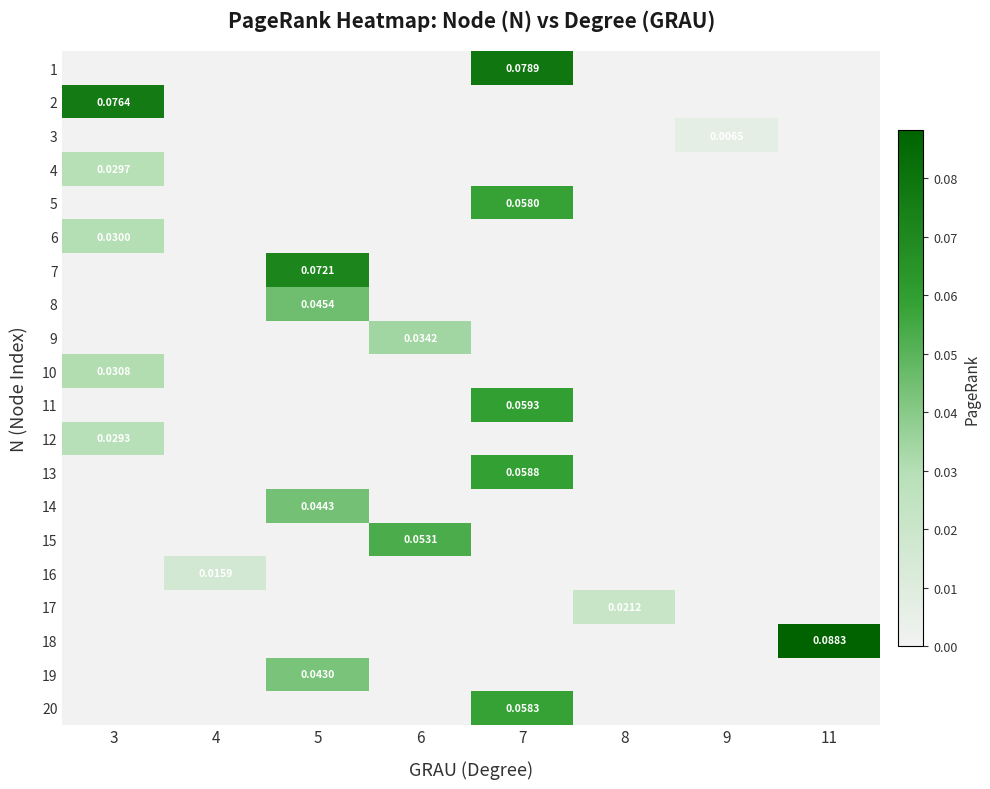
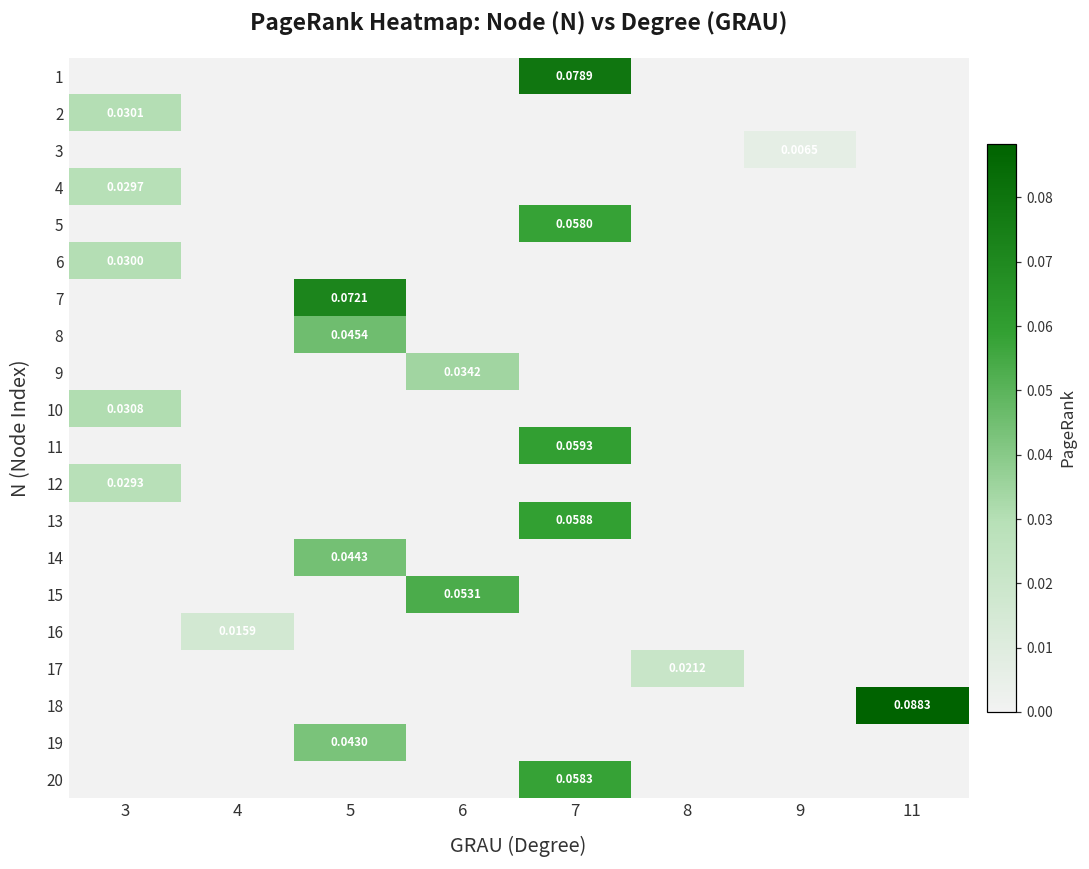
  {
    "1": {
      "7": 0.0789
    },
    "2": {
-     "3": 0.0764
+     "3": 0.0301
    },
    "4": {
      "3": 0.0297
    },
    "5": {
      "7": 0.0580
    },
    "6": {
      "3": 0.0300
    },
    "7": {
      "5": 0.0721
    },
    "8": {
      "5": 0.0454
    },
    "9": {
      "6": 0.0342
    },
    "10": {
      "3": 0.0308
    },
    "11": {
      "7": 0.0593
    },
    "12": {
      "3": 0.0293
    },
    "13": {
      "7": 0.0588
    },
    "14": {
      "5": 0.0443
    },
    "15": {
      "6": 0.0531
    },
    "17": {
      "8": 0.0212
    },
    "18": {
      "11": 0.0883
    },
    "19": {
      "5": 0.0430
    },
    "20": {
      "7": 0.0583
    }
  }
